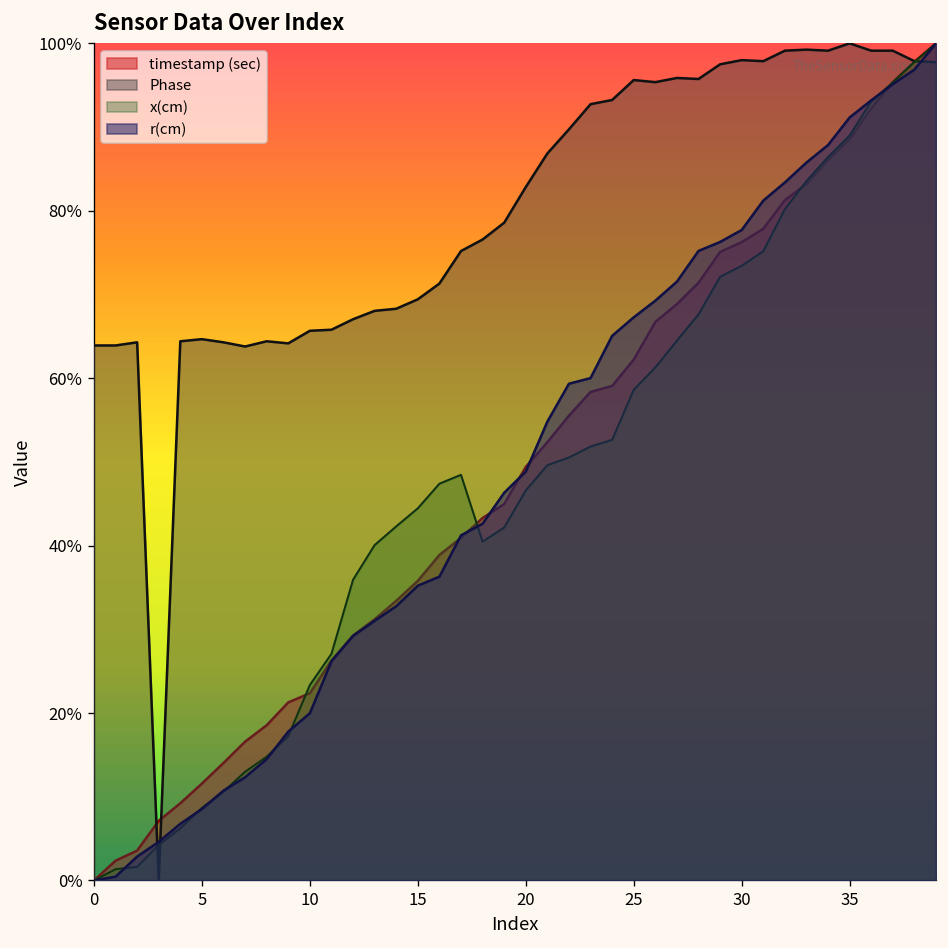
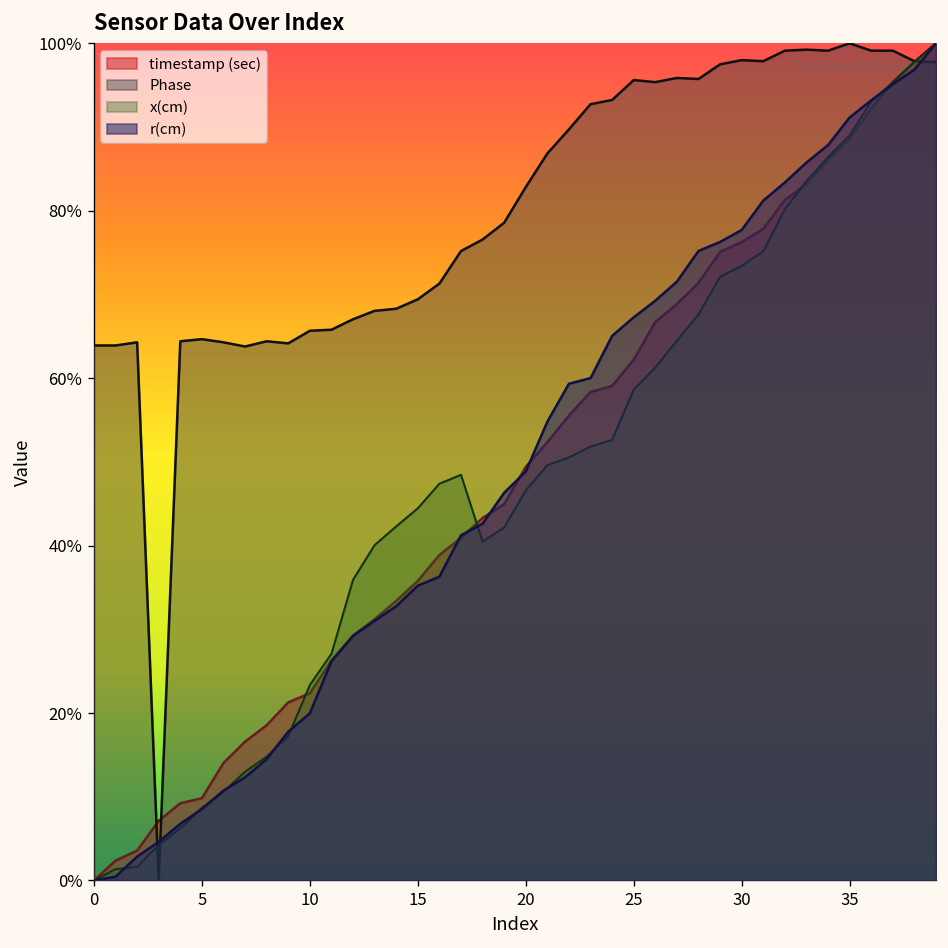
  {
    "timestamp (sec)": {
-     "5": "12%",
+     "5": "10%",
      "10": "22%",
      "15": "36%",
      "20": "49%",
      "25": "62%",
      "30": "76%",
      "35": "89%"
    }
  }
